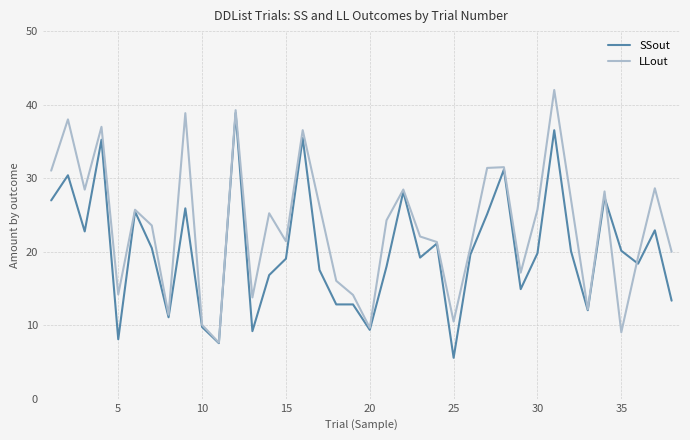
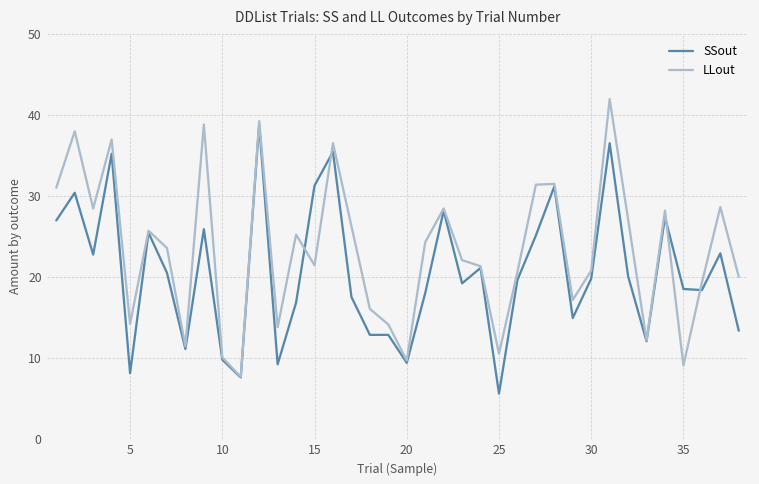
  {
    "SSout": {
      "5": 8,
-     "15": 19,
+     "15": 31,
      "25": 6,
      "30": 20,
-     "35": 20
+     "35": 18
    },
    "LLout": {
      "5": 14,
      "15": 21,
      "25": 10,
-     "30": 26,
+     "30": 21,
      "35": 9
    }
  }
